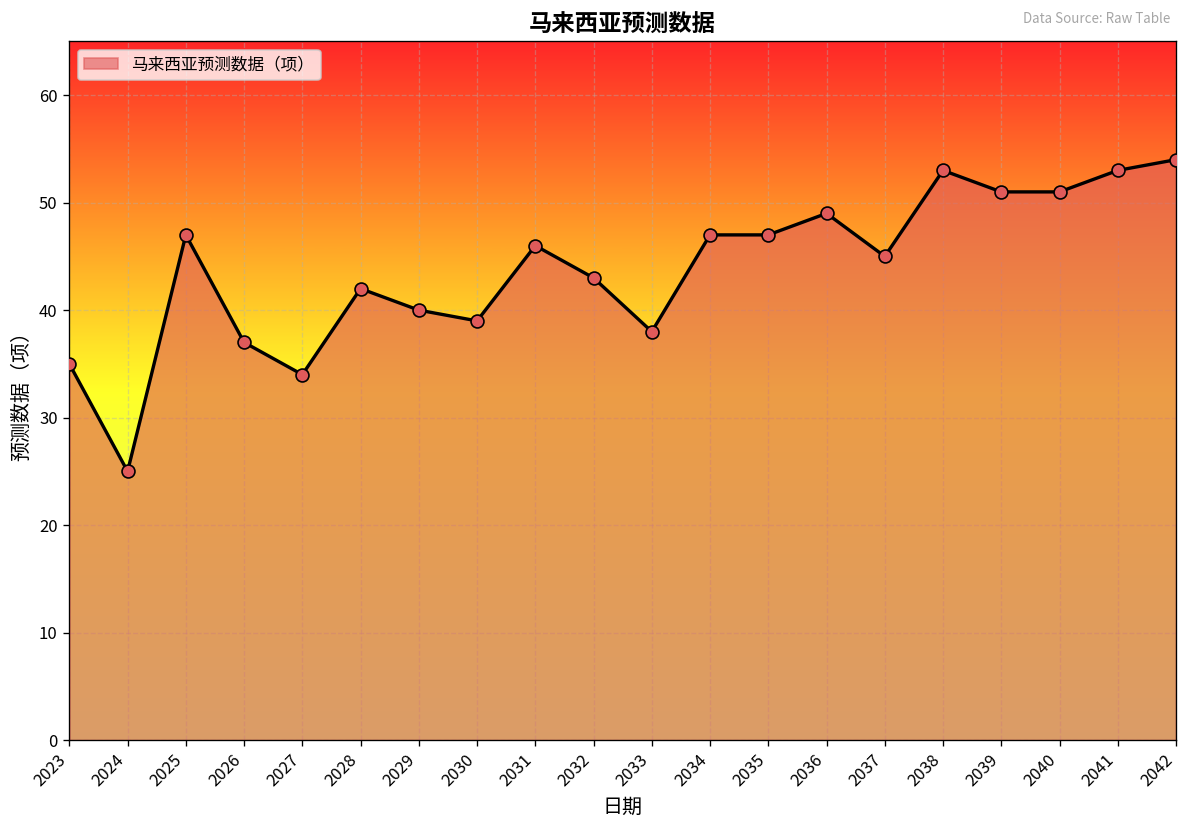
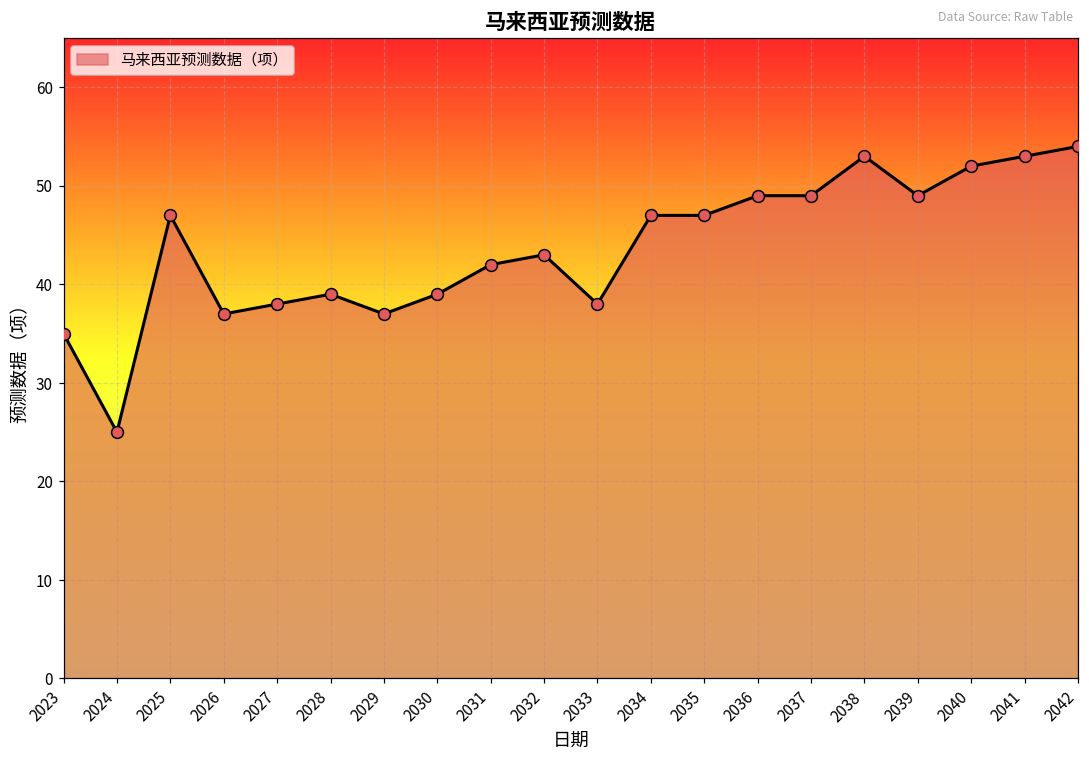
  {
    "2023": 35,
    "2024": 25,
    "2025": 47,
    "2026": 37,
-   "2027": 34,
-   "2028": 42,
-   "2029": 40,
+   "2027": 38,
+   "2028": 39,
+   "2029": 37,
    "2030": 39,
-   "2031": 46,
+   "2031": 42,
    "2032": 43,
    "2033": 38,
    "2034": 47,
    "2035": 47,
    "2036": 49,
-   "2037": 45,
+   "2037": 49,
    "2038": 53,
-   "2039": 51,
-   "2040": 51,
+   "2039": 49,
+   "2040": 52,
    "2041": 53,
    "2042": 54
  }
